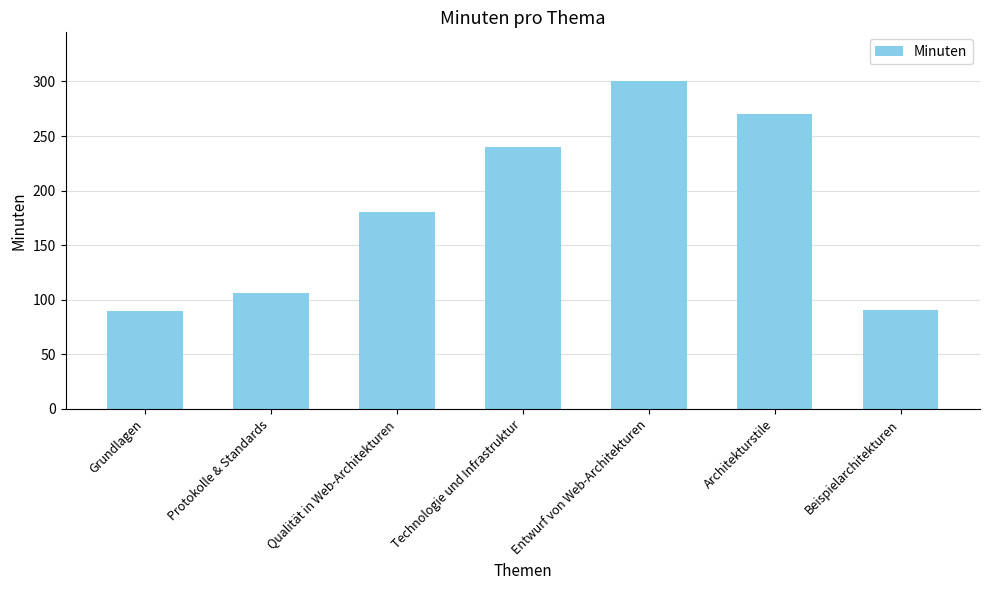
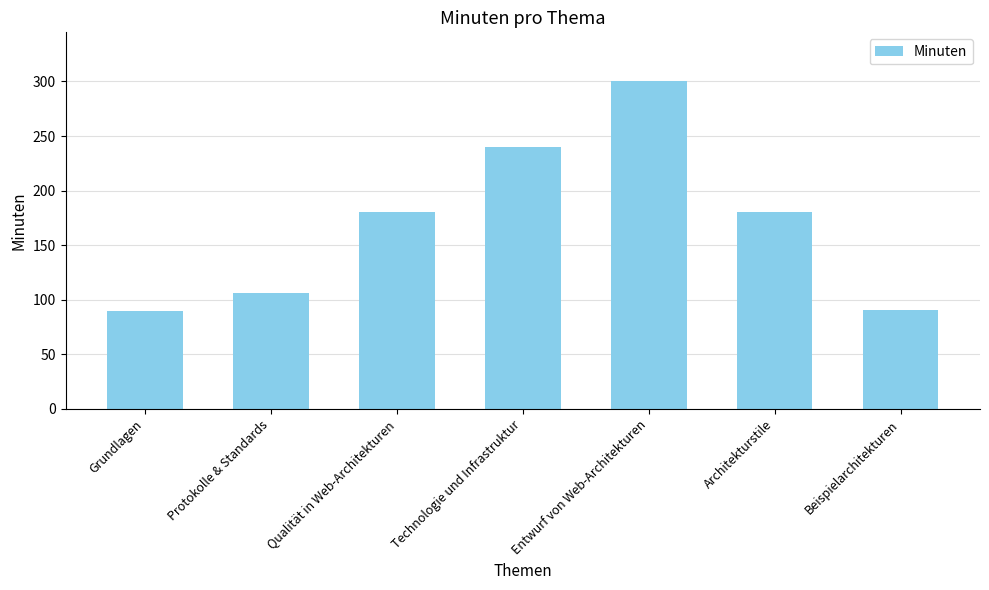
  {
    "Grundlagen": 90,
    "Protokolle & Standards": 106,
    "Qualität in Web-Architekturen": 180,
    "Technologie und Infrastruktur": 240,
    "Entwurf von Web-Architekturen": 300,
-   "Architekturstile": 270,
+   "Architekturstile": 180,
    "Beispielarchitekturen": 91
  }
